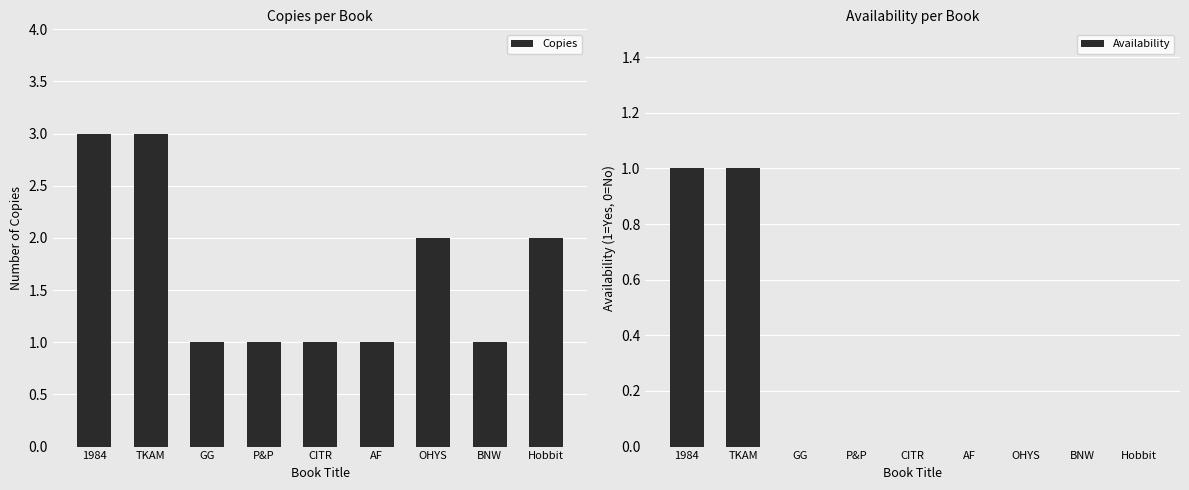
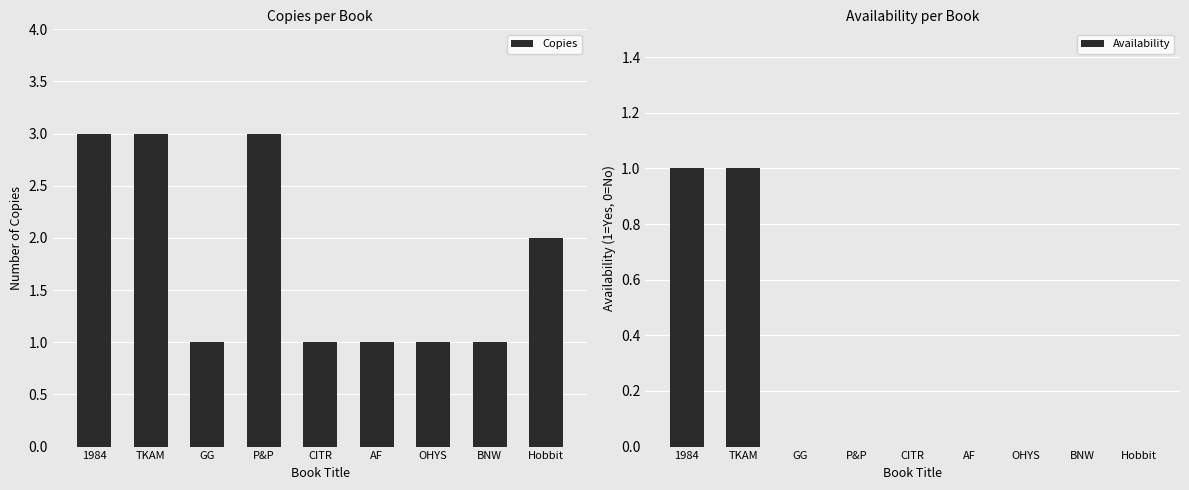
  {
    "Copies per Book": {
      "1984": 3,
      "TKAM": 3,
      "GG": 1,
-     "P&P": 1,
+     "P&P": 3,
      "CITR": 1,
      "AF": 1,
-     "OHYS": 2,
+     "OHYS": 1,
      "BNW": 1,
      "Hobbit": 2
    },
    "Availability per Book": {
      "1984": 1.00,
      "TKAM": 1.00,
      "GG": 0.00,
      "P&P": 0.00,
      "CITR": 0.00,
      "AF": 0.00,
      "OHYS": 0.00,
      "BNW": 0.00,
      "Hobbit": 0.00
    }
  }
